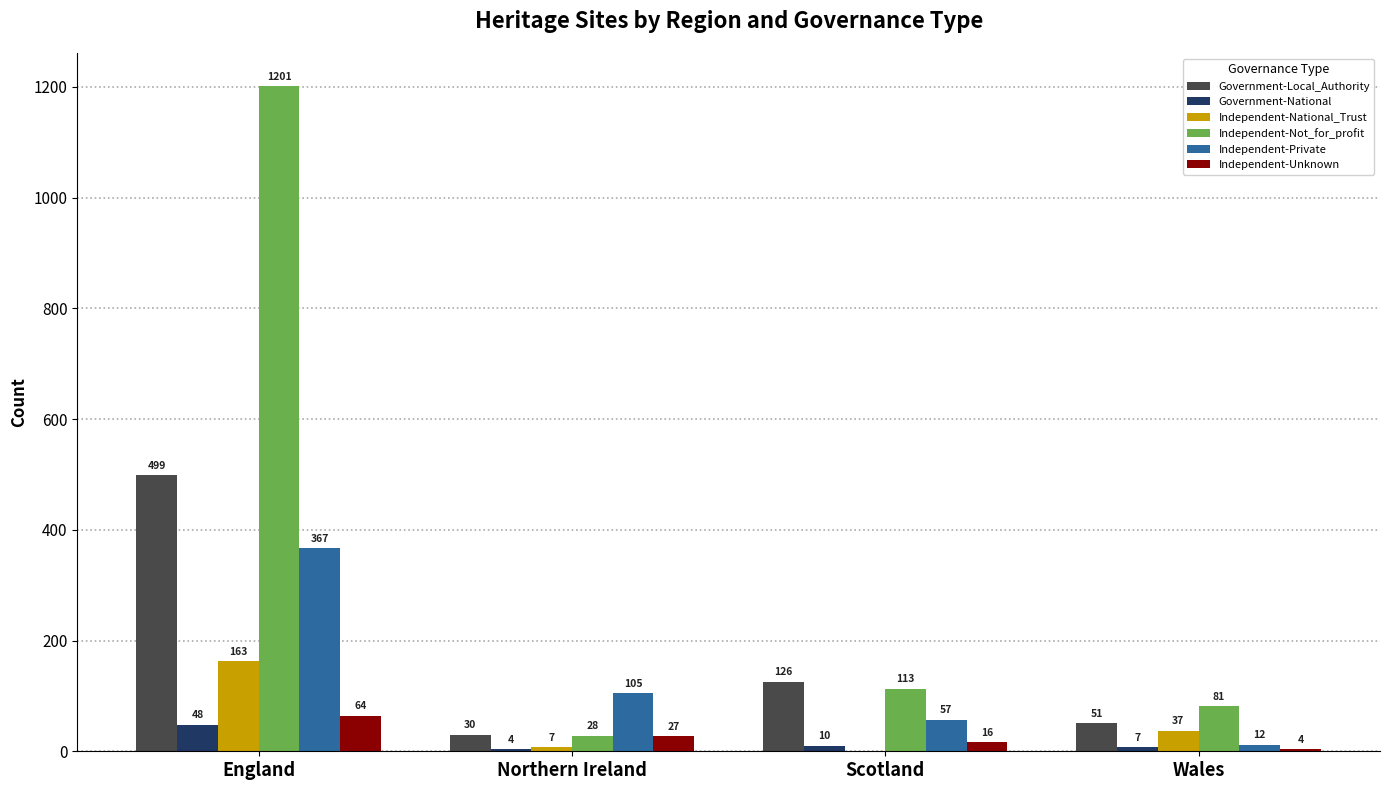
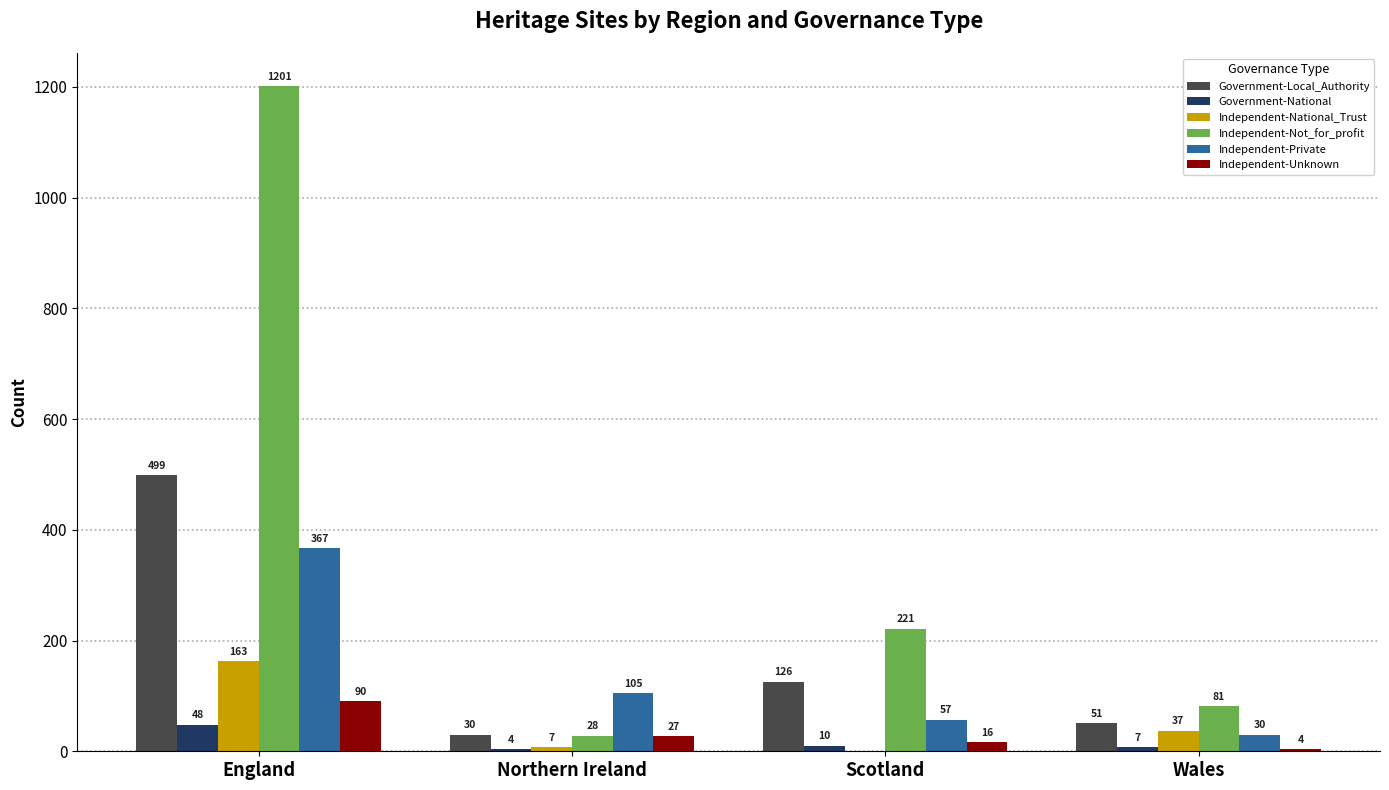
  {
    "Independent-National_Trust": {
      "England": 163,
      "Northern Ireland": 7,
      "Wales": 37
    },
    "Independent-Not_for_profit": {
      "England": 1201,
      "Northern Ireland": 28,
-     "Scotland": 113,
+     "Scotland": 221,
      "Wales": 81
    },
    "Independent-Private": {
      "England": 367,
      "Northern Ireland": 105,
      "Scotland": 57,
-     "Wales": 12
+     "Wales": 30
    },
    "Independent-Unknown": {
-     "England": 64,
+     "England": 90,
      "Northern Ireland": 27,
      "Scotland": 16,
      "Wales": 4
    }
  }
